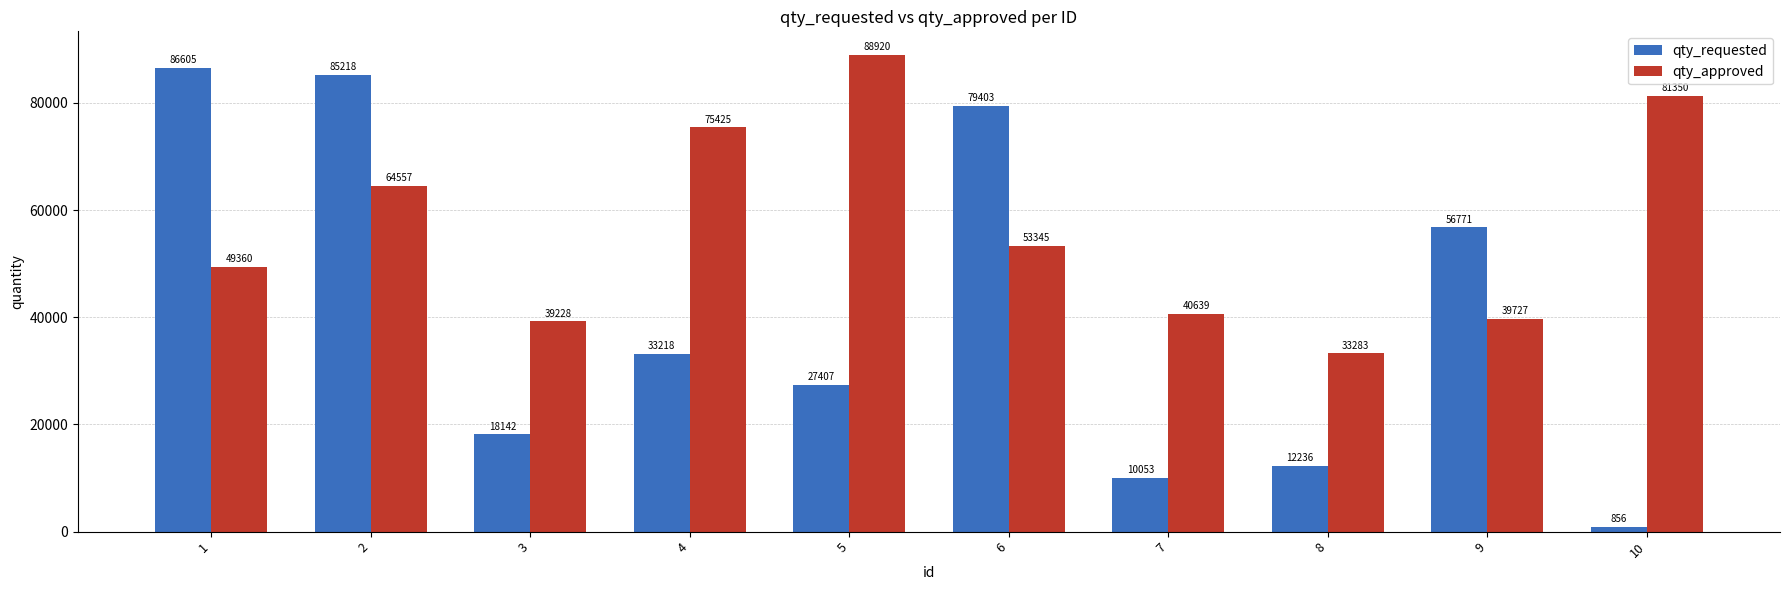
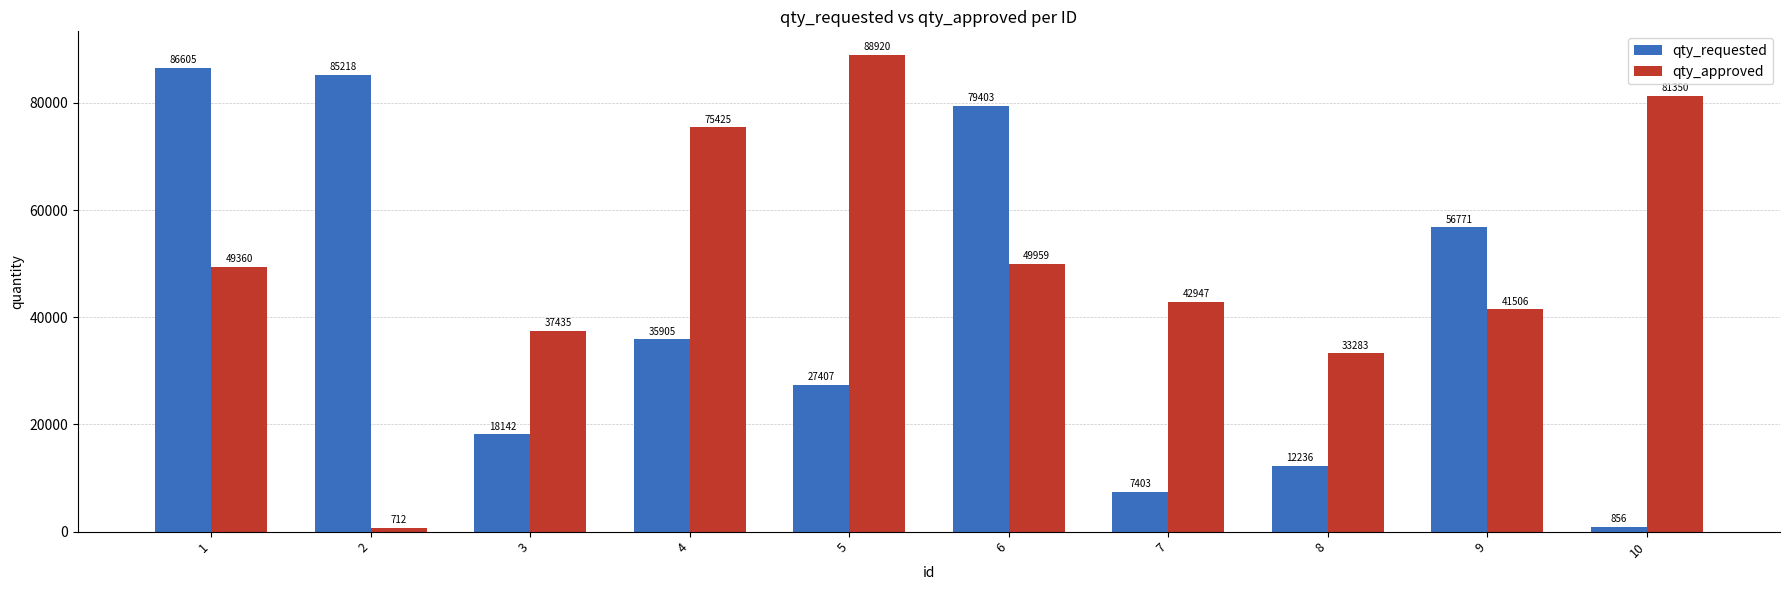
  {
    "qty_requested": {
      "1": 86605,
      "2": 85218,
      "3": 18142,
-     "4": 33218,
+     "4": 35905,
      "5": 27407,
      "6": 79403,
-     "7": 10053,
+     "7": 7403,
      "8": 12236,
      "9": 56771,
      "10": 856
    },
    "qty_approved": {
      "1": 49360,
-     "2": 64557,
-     "3": 39228,
+     "2": 712,
+     "3": 37435,
      "4": 75425,
      "5": 88920,
-     "6": 53345,
-     "7": 40639,
+     "6": 49959,
+     "7": 42947,
      "8": 33283,
-     "9": 39727
+     "9": 41506
    }
  }
